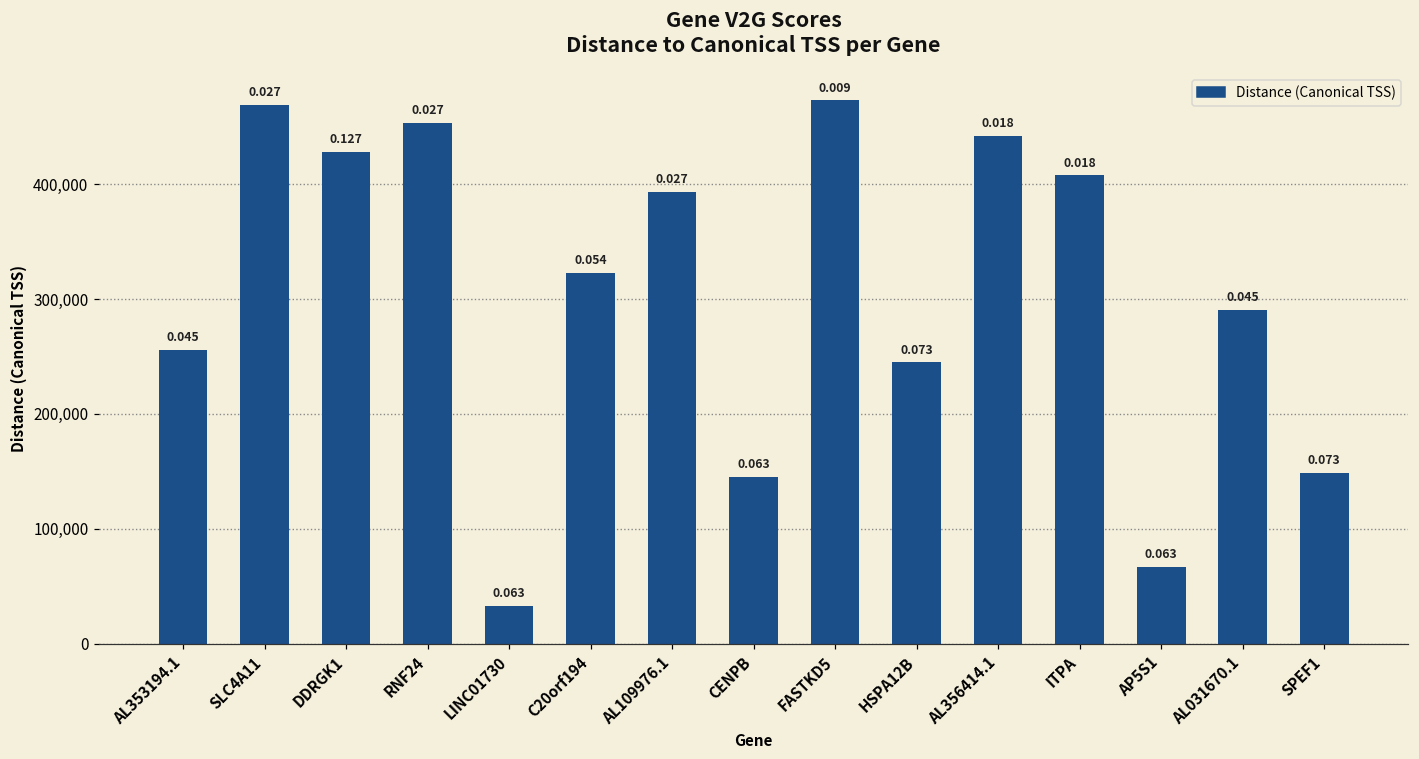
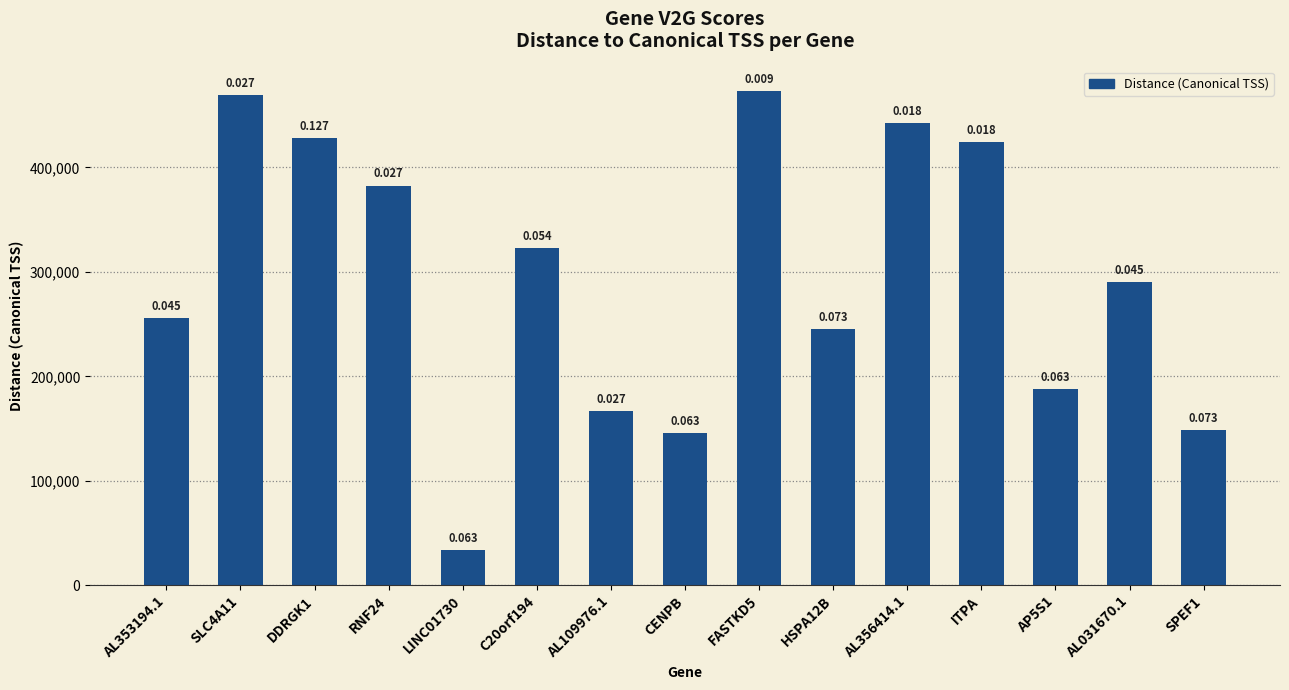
  {
-   "RNF24": "453,000",
-   "AL109976.1": "393,000",
-   "ITPA": "408,000",
-   "AP5S1": "67,000"
+   "RNF24": "383,000",
+   "AL109976.1": "166,000",
+   "ITPA": "424,000",
+   "AP5S1": "188,000"
  }
